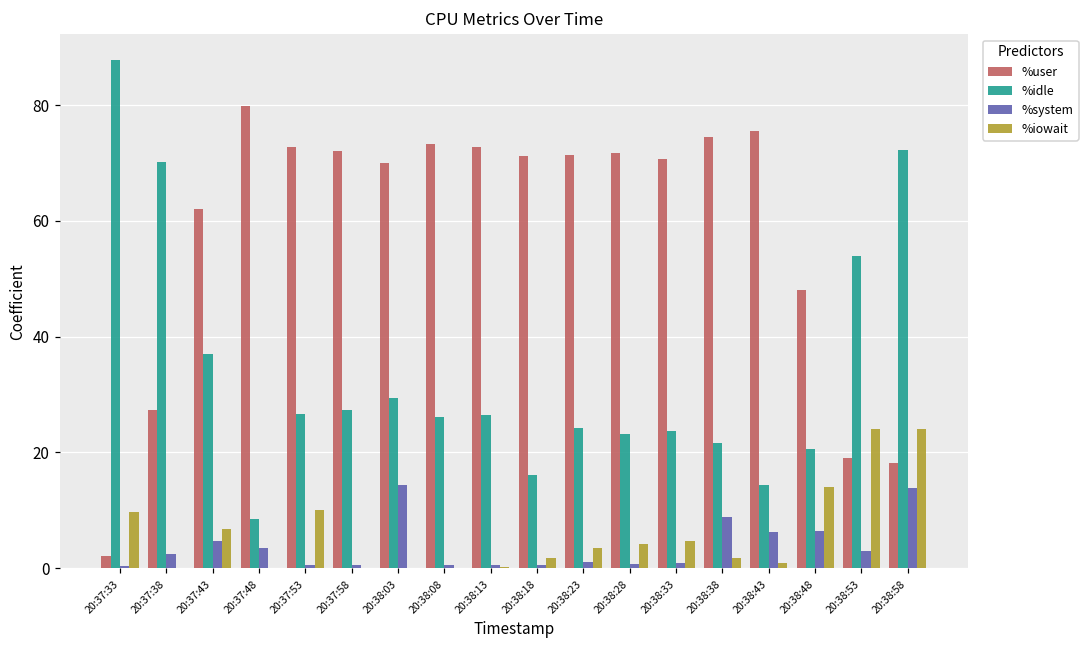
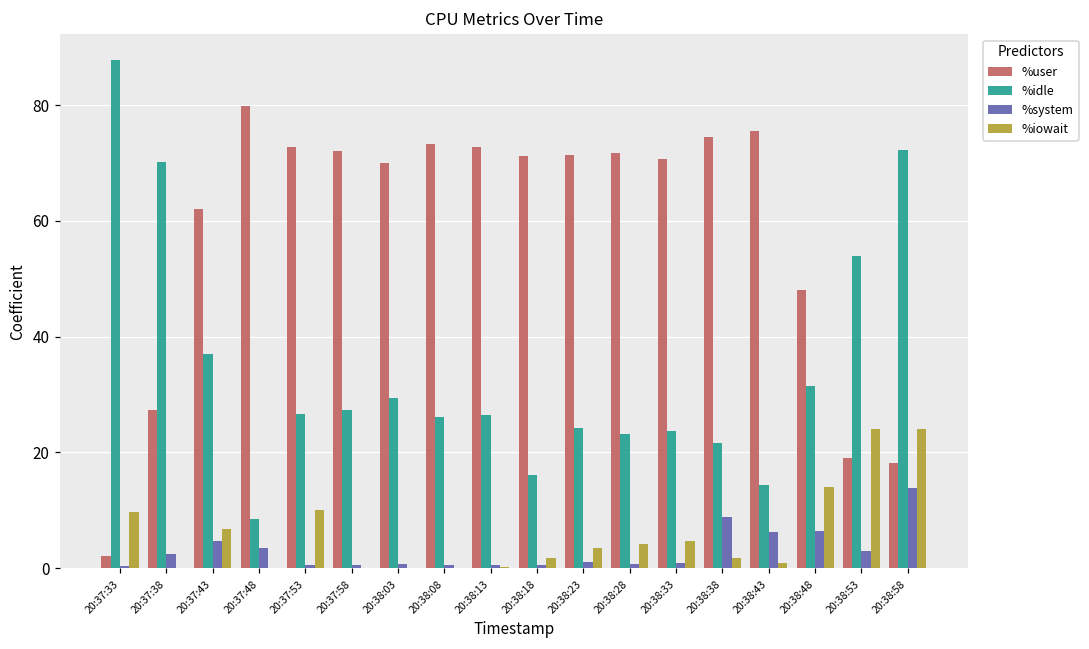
  {
    "%user": {
      "20:37:33": 2,
      "20:37:38": 27,
      "20:37:43": 62,
      "20:37:48": 80,
      "20:37:53": 73,
      "20:37:58": 72,
      "20:38:03": 70,
      "20:38:08": 73,
      "20:38:13": 73,
      "20:38:18": 71,
      "20:38:23": 71,
      "20:38:28": 72,
      "20:38:33": 71,
      "20:38:38": 74,
      "20:38:43": 76,
      "20:38:48": 48,
      "20:38:53": 19,
      "20:38:58": 18
    },
    "%idle": {
      "20:37:33": 88,
      "20:37:38": 70,
      "20:37:43": 37,
      "20:37:48": 9,
      "20:37:53": 27,
      "20:37:58": 27,
      "20:38:03": 29,
      "20:38:08": 26,
      "20:38:13": 26,
      "20:38:18": 16,
      "20:38:23": 24,
      "20:38:28": 23,
      "20:38:33": 24,
      "20:38:38": 22,
      "20:38:43": 14,
-     "20:38:48": 21,
+     "20:38:48": 32,
      "20:38:53": 54,
      "20:38:58": 72
    },
    "%system": {
      "20:37:38": 2,
      "20:37:43": 5,
      "20:37:48": 3,
      "20:37:53": 1,
      "20:37:58": 1,
-     "20:38:03": 14,
+     "20:38:03": 1,
      "20:38:08": 1,
      "20:38:13": 1,
      "20:38:18": 1,
      "20:38:23": 1,
      "20:38:28": 1,
      "20:38:33": 1,
      "20:38:38": 9,
      "20:38:43": 6,
      "20:38:48": 6,
      "20:38:53": 3,
      "20:38:58": 14
    },
    "%iowait": {
      "20:37:33": 10,
      "20:37:38": 0,
      "20:37:43": 7,
      "20:37:48": 0,
      "20:37:53": 10,
      "20:37:58": 0,
      "20:38:03": 0,
      "20:38:18": 2,
      "20:38:23": 3,
      "20:38:28": 4,
      "20:38:33": 5,
      "20:38:38": 2,
      "20:38:43": 1,
      "20:38:48": 14,
      "20:38:53": 24,
      "20:38:58": 24
    }
  }
